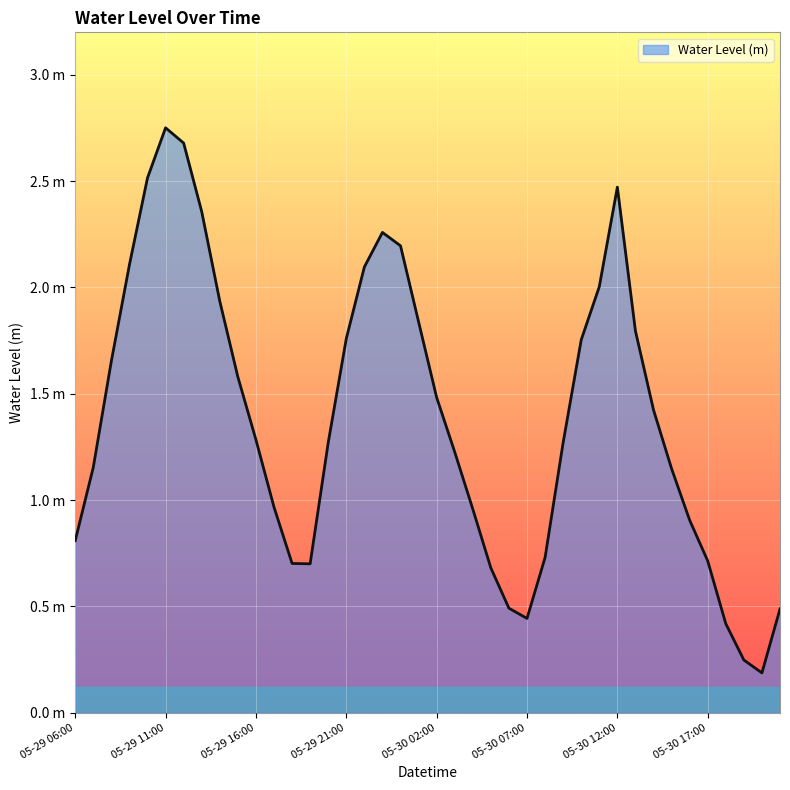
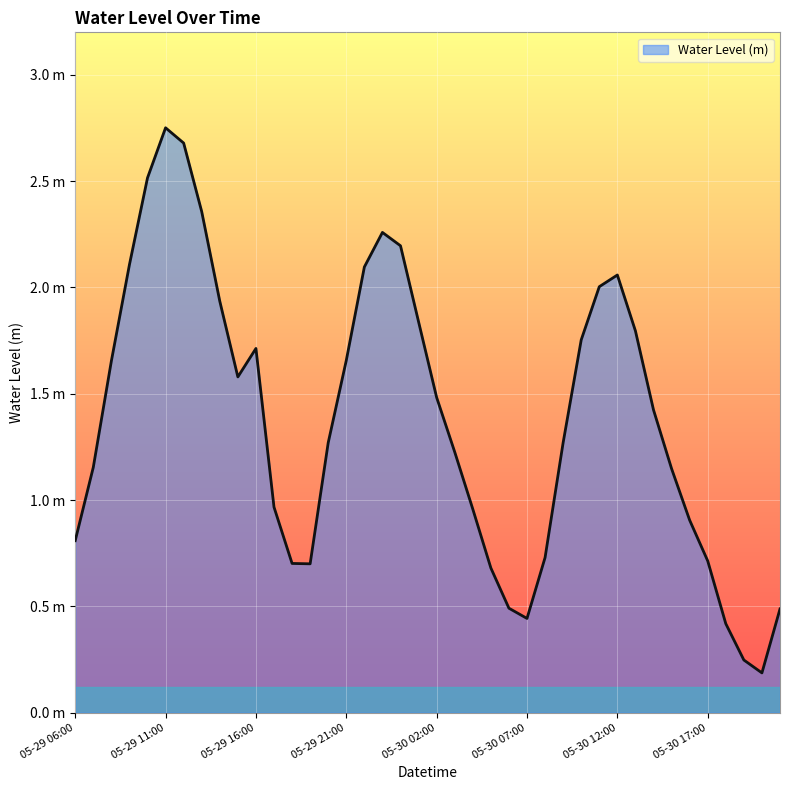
  {
    "05-29 06:00": "0.81 m",
    "05-29 11:00": "2.75 m",
-   "05-29 16:00": "1.28 m",
-   "05-29 21:00": "1.76 m",
+   "05-29 16:00": "1.71 m",
+   "05-29 21:00": "1.66 m",
    "05-30 02:00": "1.48 m",
    "05-30 07:00": "0.44 m",
-   "05-30 12:00": "2.47 m",
+   "05-30 12:00": "2.06 m",
    "05-30 17:00": "0.71 m"
  }
